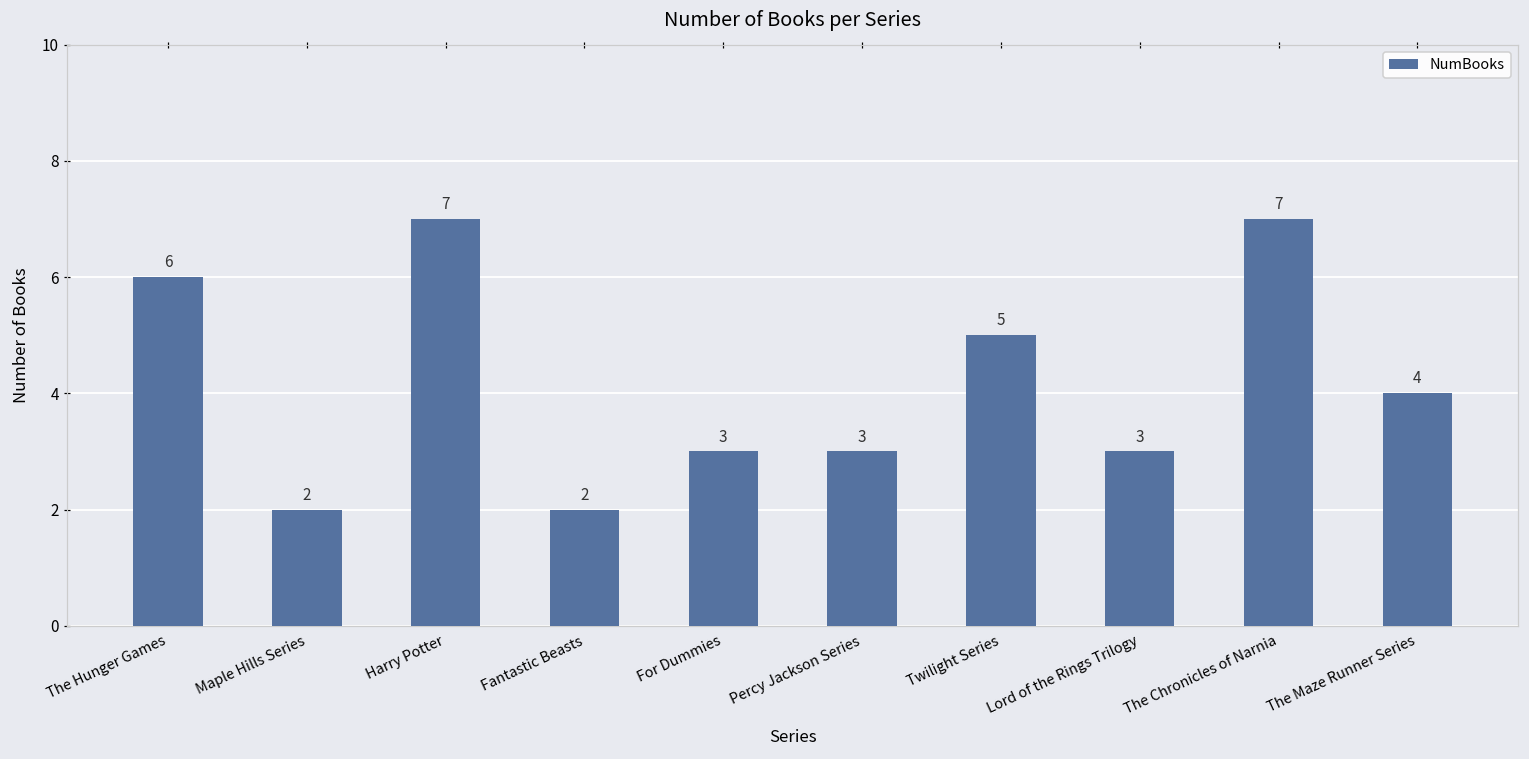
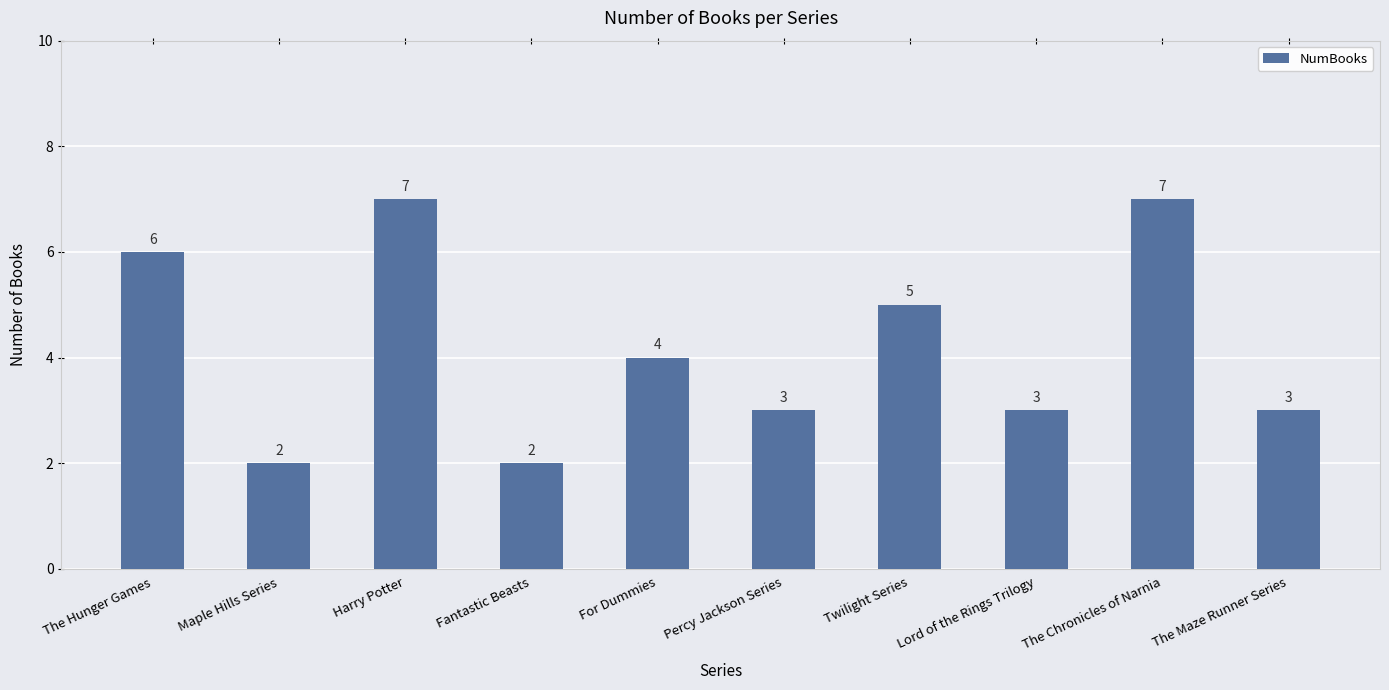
  {
    "The Hunger Games": 6,
    "Maple Hills Series": 2,
    "Harry Potter": 7,
    "Fantastic Beasts": 2,
-   "For Dummies": 3,
+   "For Dummies": 4,
    "Percy Jackson Series": 3,
    "Twilight Series": 5,
    "Lord of the Rings Trilogy": 3,
    "The Chronicles of Narnia": 7,
-   "The Maze Runner Series": 4
+   "The Maze Runner Series": 3
  }
